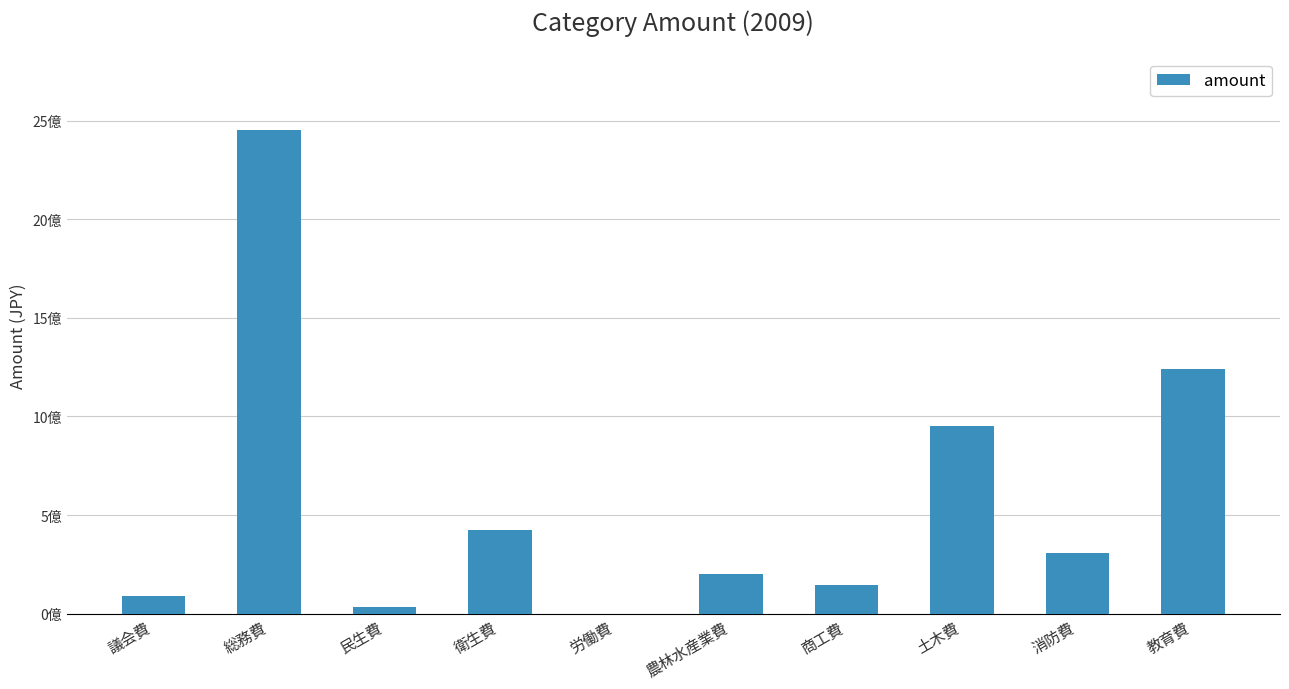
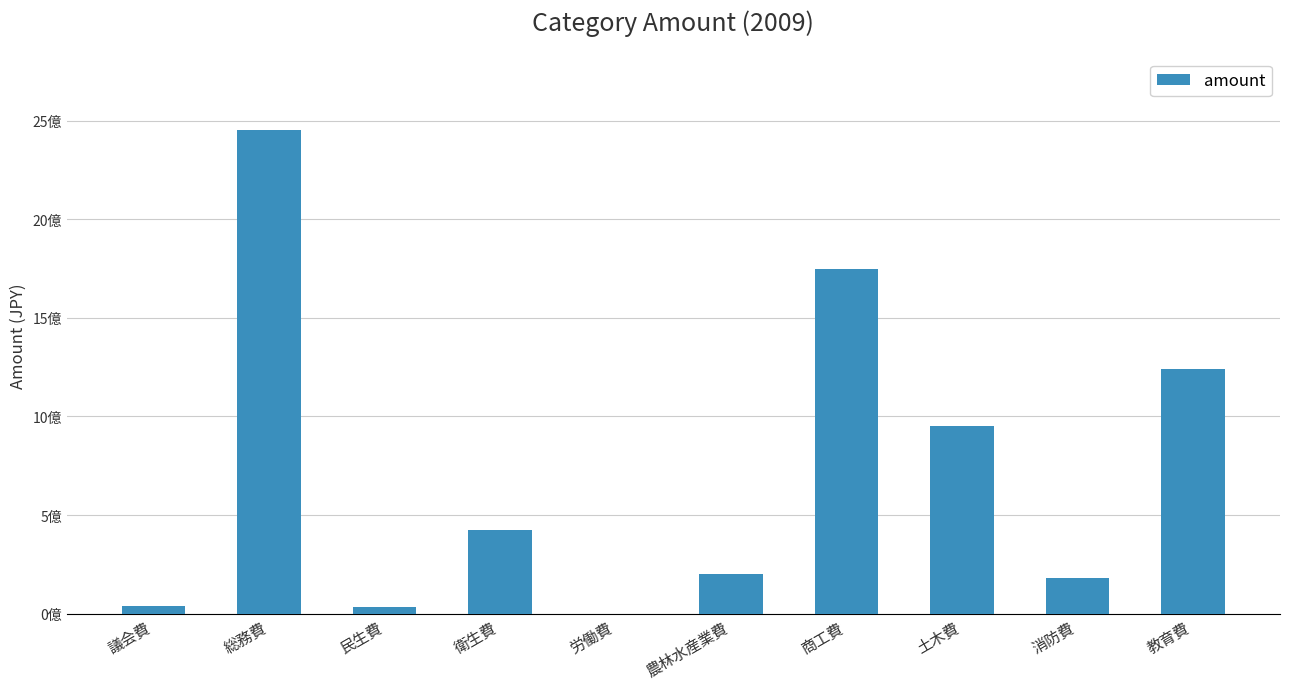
  {
-   "議会費": "0.9億",
+   "議会費": "0.4億",
    "総務費": "24.5億",
    "民生費": "0.4億",
    "衛生費": "4.2億",
    "労働費": "0.0億",
    "農林水産業費": "2.0億",
-   "商工費": "1.5億",
+   "商工費": "17.5億",
    "土木費": "9.5億",
-   "消防費": "3.1億",
+   "消防費": "1.8億",
    "教育費": "12.4億"
  }
